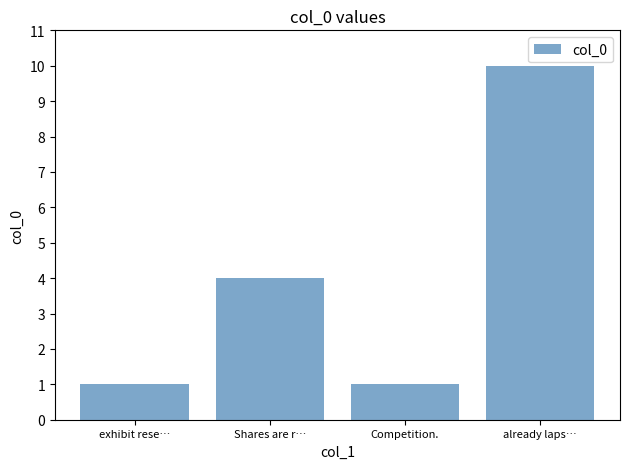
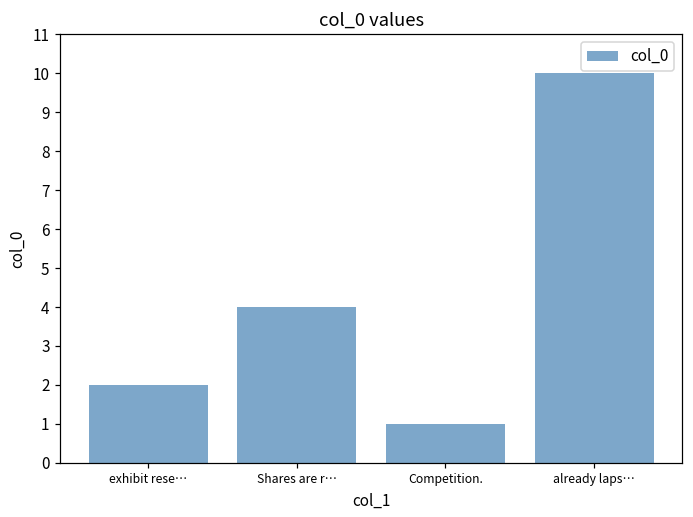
  {
-   "exhibit rese…": 1,
+   "exhibit rese…": 2,
    "Shares are r…": 4,
    "Competition.": 1,
    "already laps…": 10
  }
